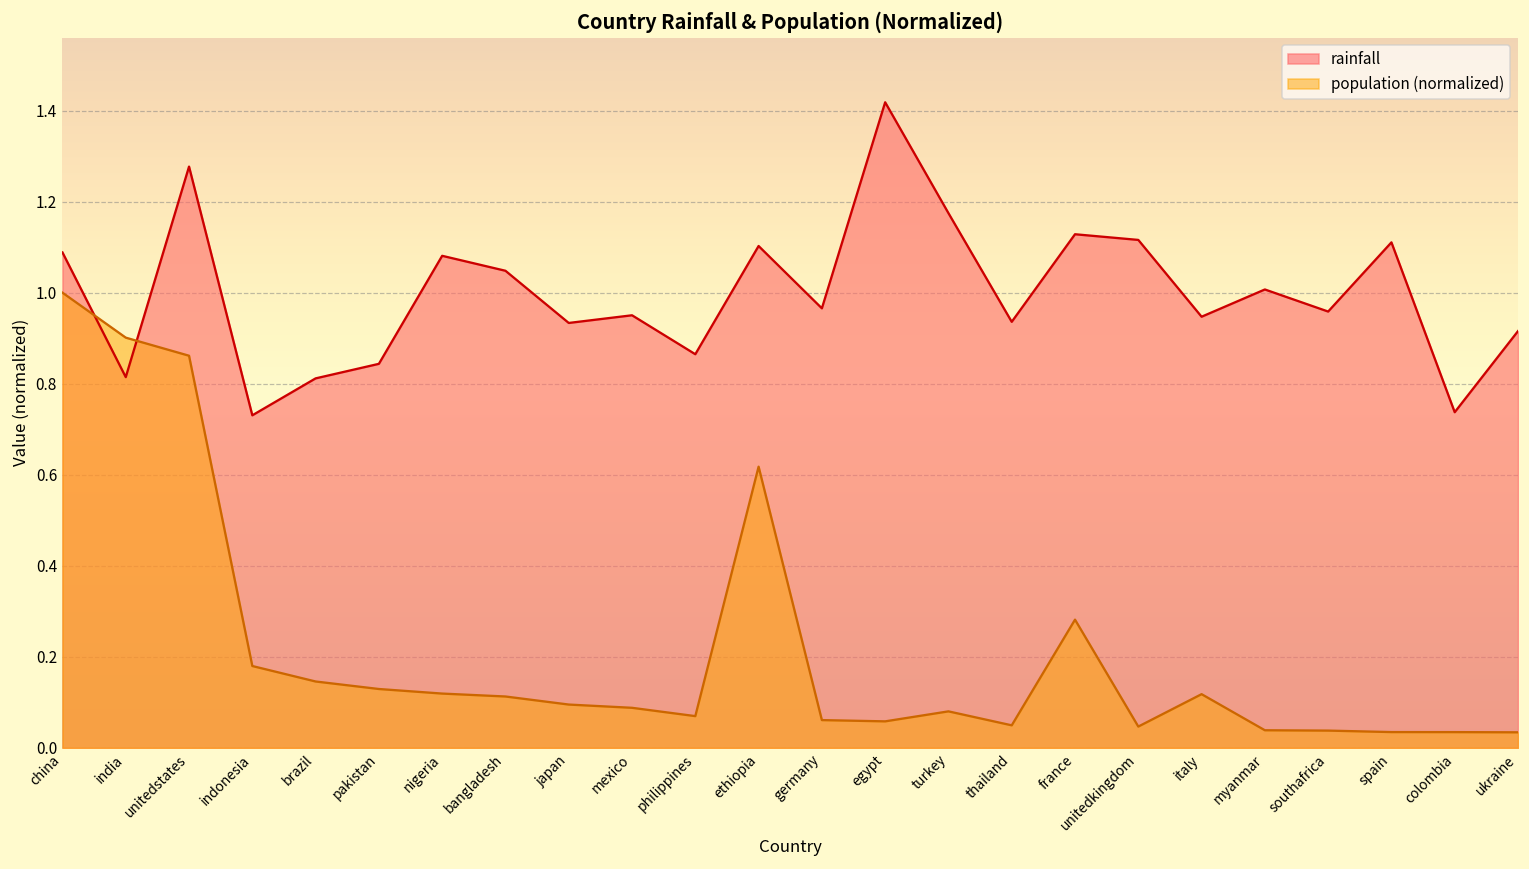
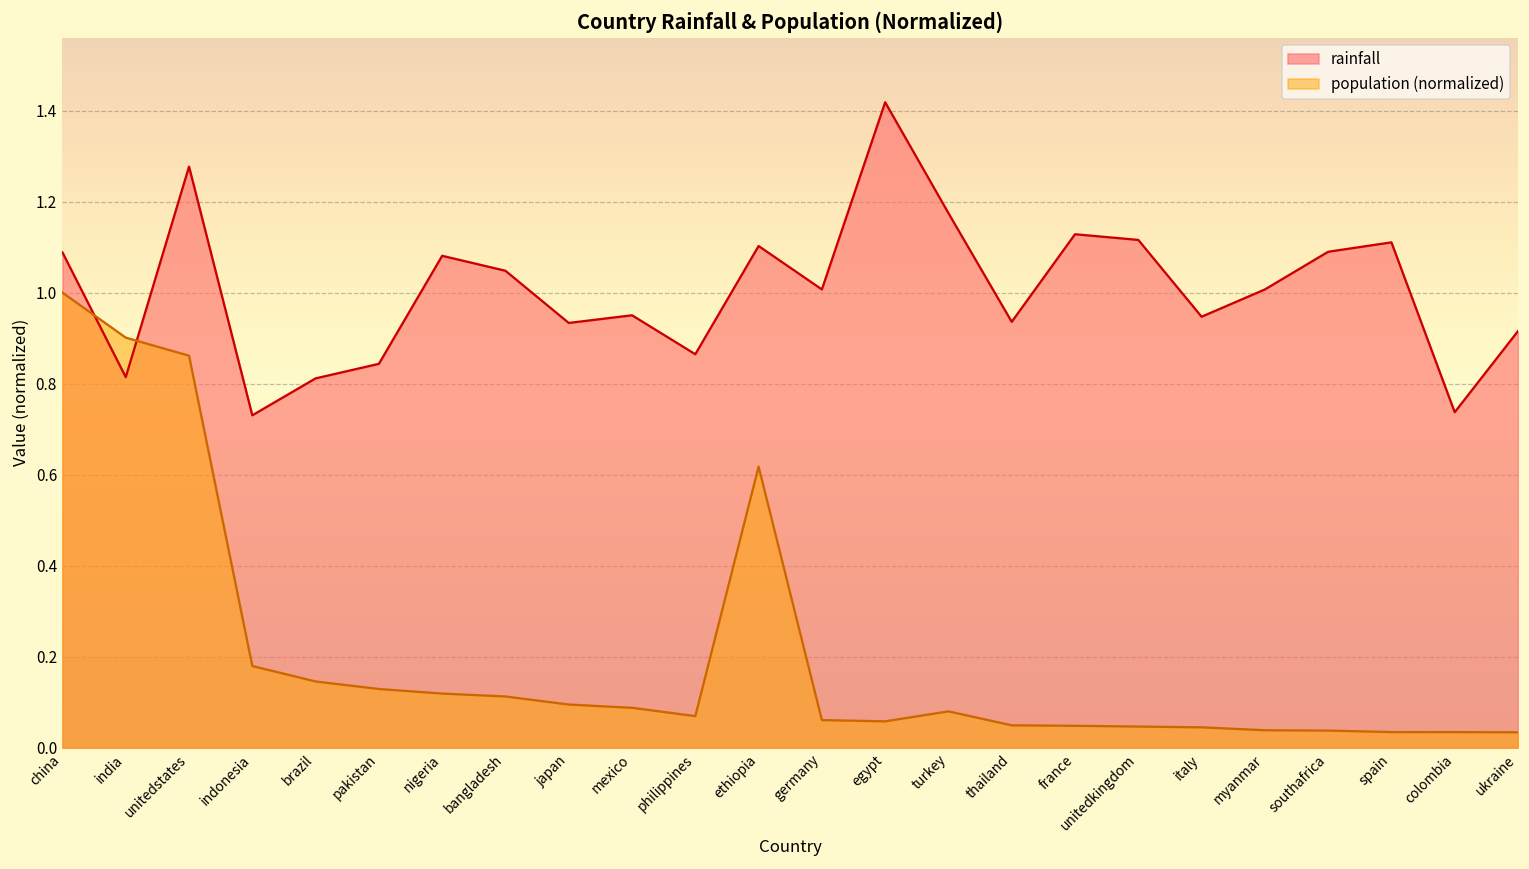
  {
    "rainfall": {
      "china": 1.09,
      "india": 0.81,
      "unitedstates": 1.28,
      "indonesia": 0.73,
      "brazil": 0.81,
      "pakistan": 0.84,
      "nigeria": 1.08,
      "bangladesh": 1.05,
      "japan": 0.93,
      "mexico": 0.95,
      "philippines": 0.86,
      "ethiopia": 1.10,
-     "germany": 0.97,
+     "germany": 1.01,
      "egypt": 1.42,
      "turkey": 1.17,
      "thailand": 0.94,
      "france": 1.13,
      "unitedkingdom": 1.12,
      "italy": 0.95,
      "myanmar": 1.01,
-     "southafrica": 0.96,
+     "southafrica": 1.09,
      "spain": 1.11,
      "colombia": 0.74,
      "ukraine": 0.92
    },
    "population (normalized)": {
      "china": 1.00,
      "india": 0.90,
      "unitedstates": 0.86,
      "indonesia": 0.18,
      "brazil": 0.15,
      "pakistan": 0.13,
      "nigeria": 0.12,
      "bangladesh": 0.11,
      "japan": 0.10,
      "mexico": 0.09,
      "philippines": 0.07,
      "ethiopia": 0.62,
      "germany": 0.06,
      "egypt": 0.06,
      "turkey": 0.08,
      "thailand": 0.05,
-     "france": 0.28,
+     "france": 0.05,
      "unitedkingdom": 0.05,
-     "italy": 0.12,
+     "italy": 0.05,
      "myanmar": 0.04,
      "southafrica": 0.04,
      "spain": 0.03,
      "colombia": 0.03,
      "ukraine": 0.03
    }
  }
